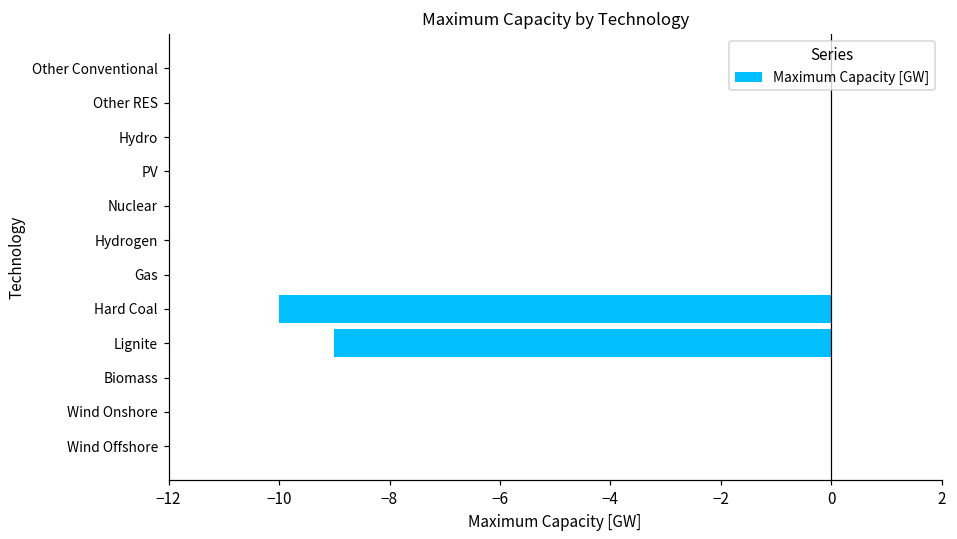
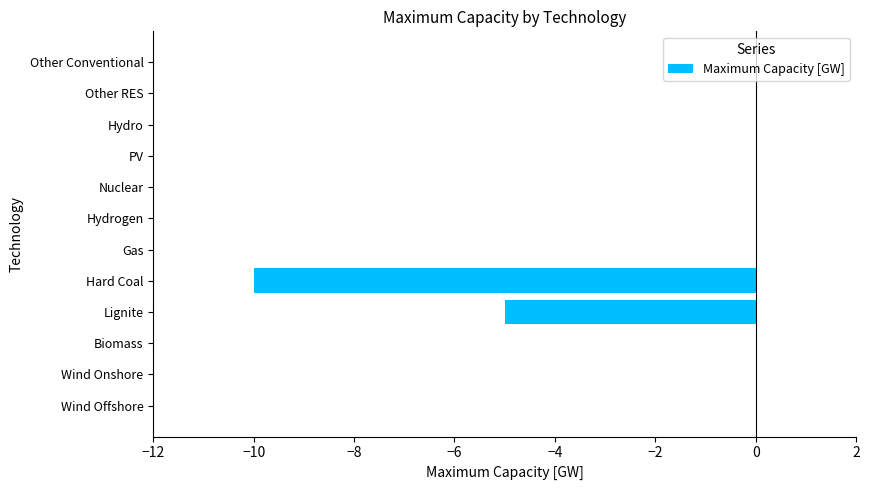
  {
    "Other RES": 0,
    "Hydro": 0,
    "PV": 0,
    "Nuclear": 0,
    "Hydrogen": 0,
    "Gas": 0,
    "Hard Coal": -10,
-   "Lignite": -9,
+   "Lignite": -5,
    "Biomass": 0,
    "Wind Onshore": 0,
    "Wind Offshore": 0
  }
